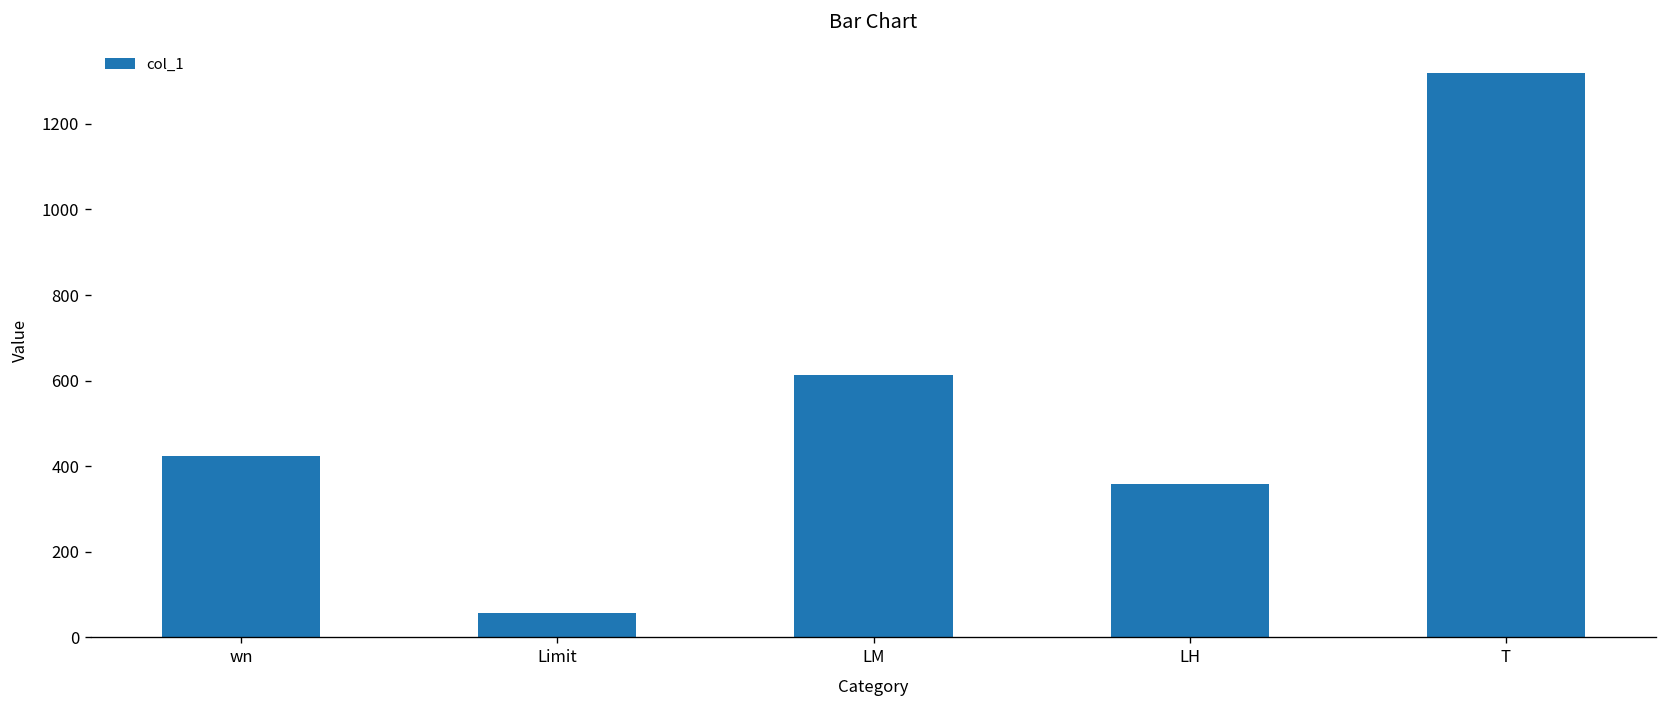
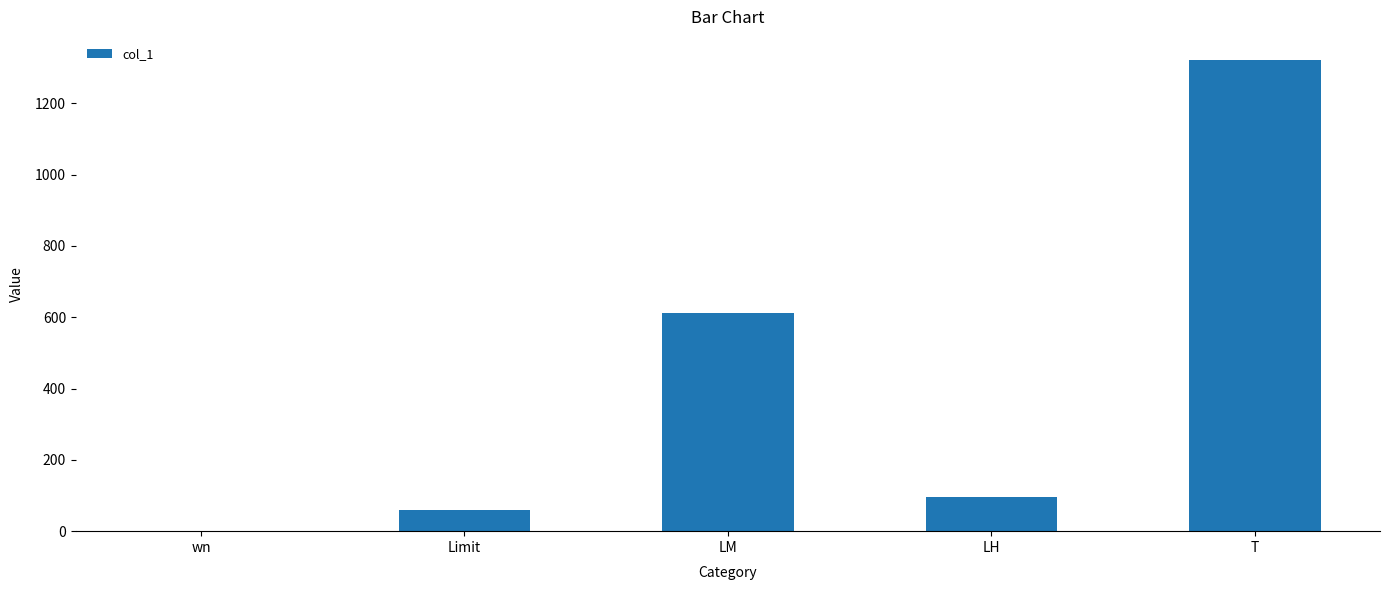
  {
-   "wn": 420,
+   "wn": 0,
    "Limit": 60,
    "LM": 610,
-   "LH": 360,
+   "LH": 100,
    "T": 1320
  }
